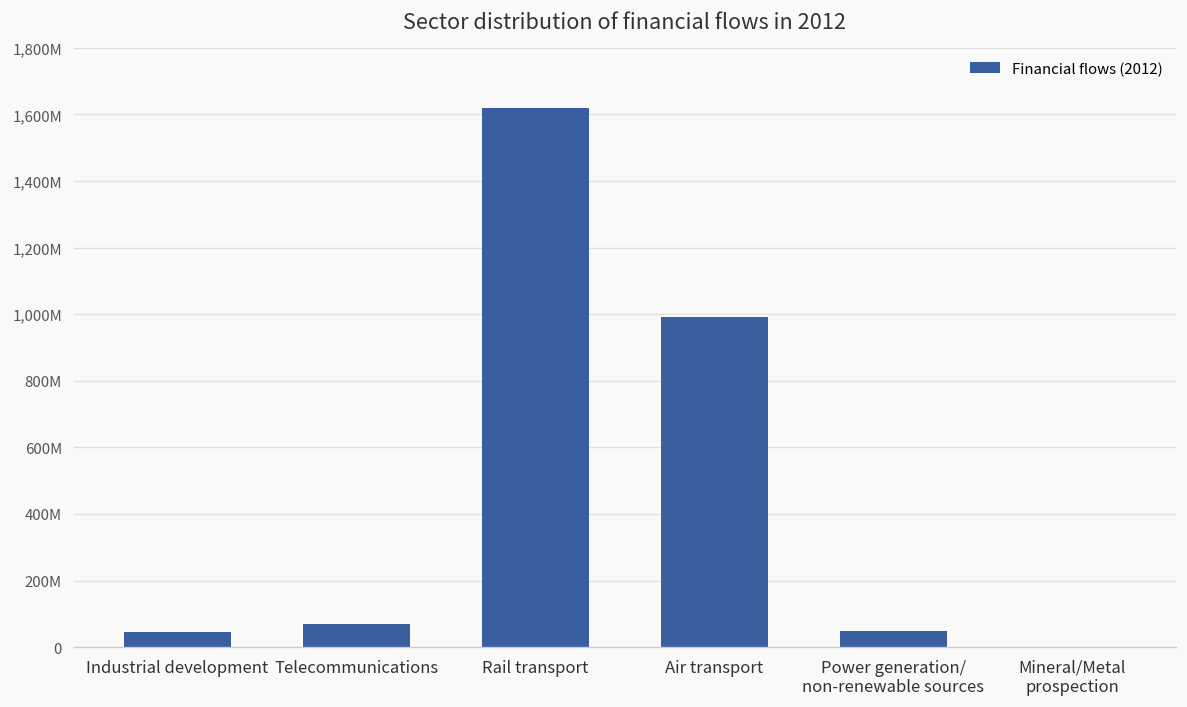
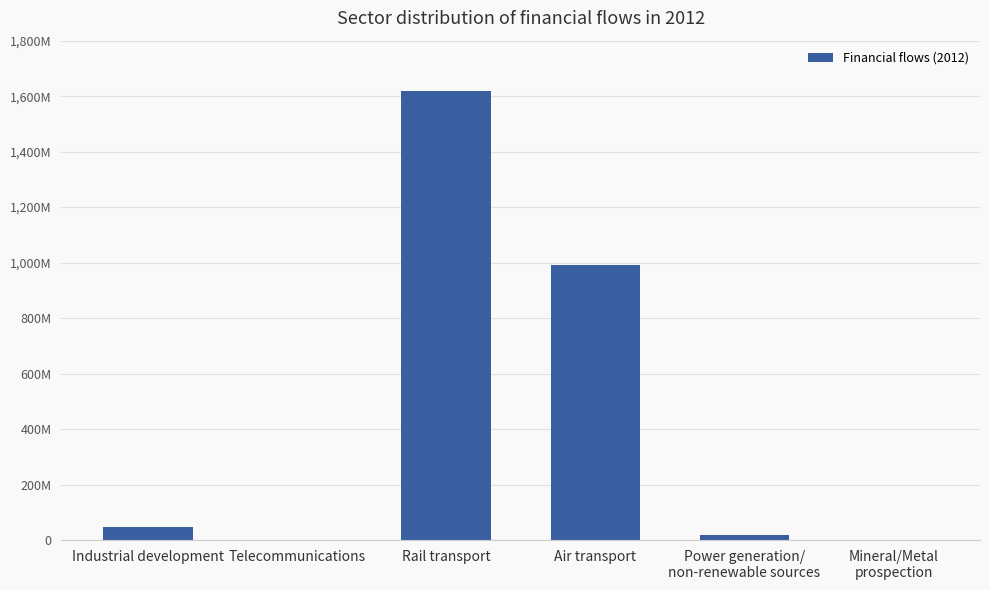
  {
    "Industrial development": "50,000,000",
-   "Telecommunications": "70,000,000",
+   "Telecommunications": "0",
    "Rail transport": "1,620,000,000",
    "Air transport": "990,000,000",
-   "Power generation/ non-renewable sources": "50,000,000"
+   "Power generation/ non-renewable sources": "20,000,000"
  }
